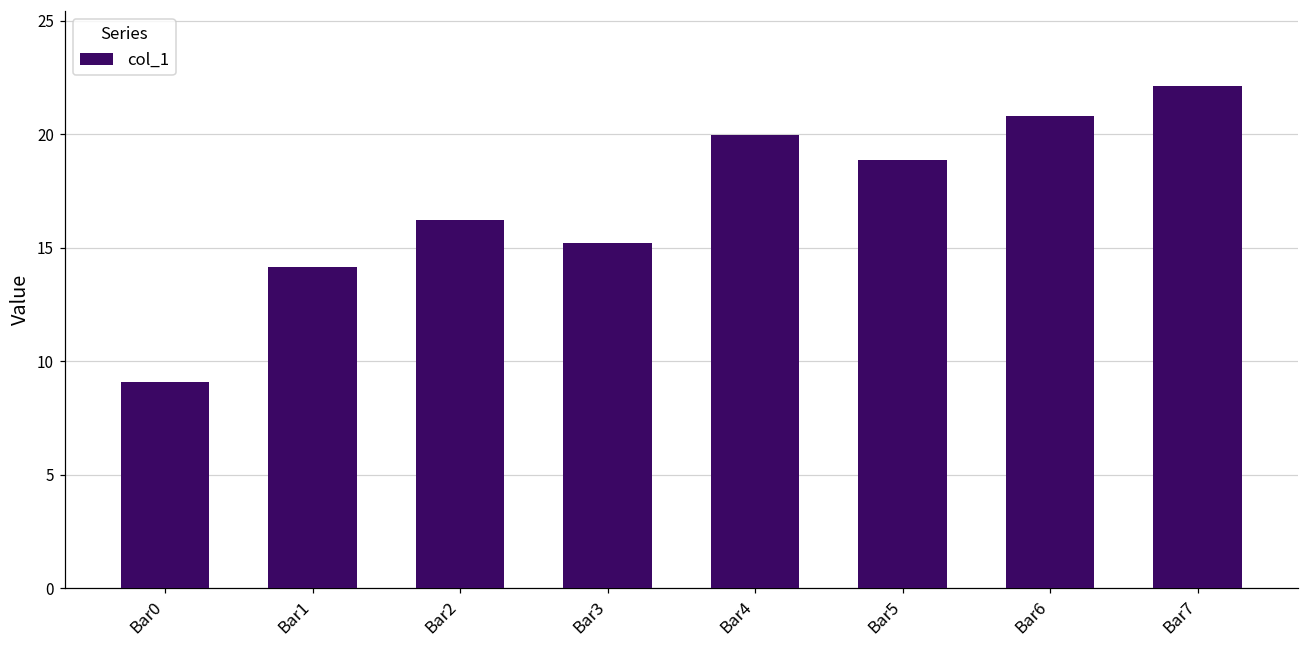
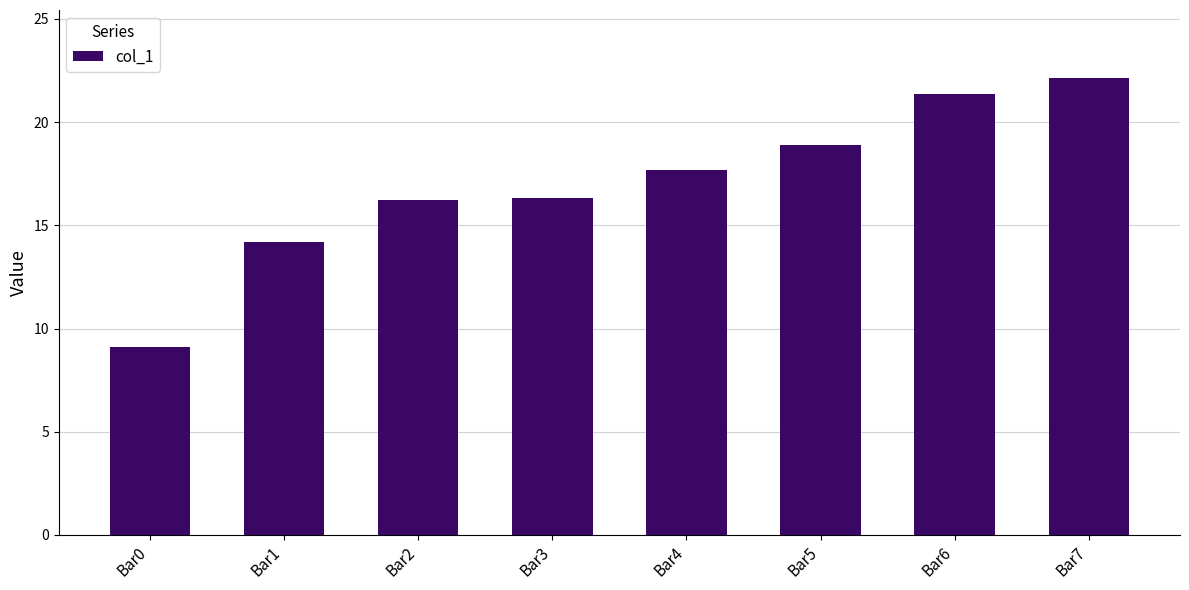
  {
    "Bar0": 9.1,
    "Bar1": 14.2,
    "Bar2": 16.2,
-   "Bar3": 15.2,
-   "Bar4": 20.0,
+   "Bar3": 16.3,
+   "Bar4": 17.7,
    "Bar5": 18.9,
-   "Bar6": 20.8,
+   "Bar6": 21.4,
    "Bar7": 22.1
  }
